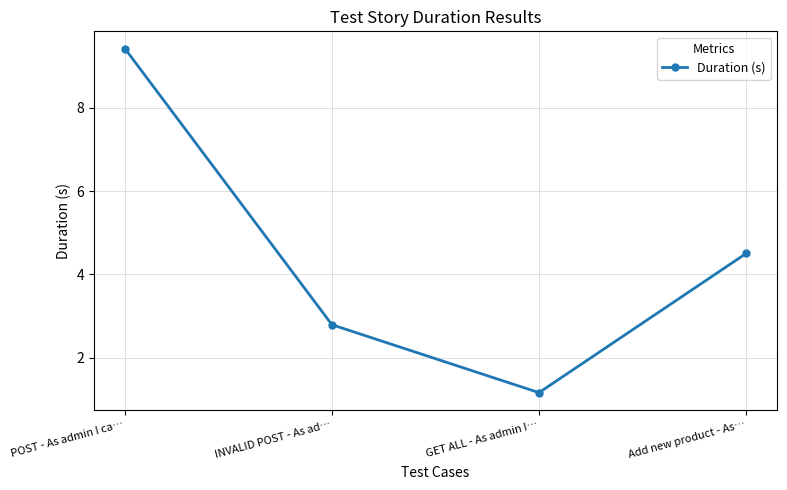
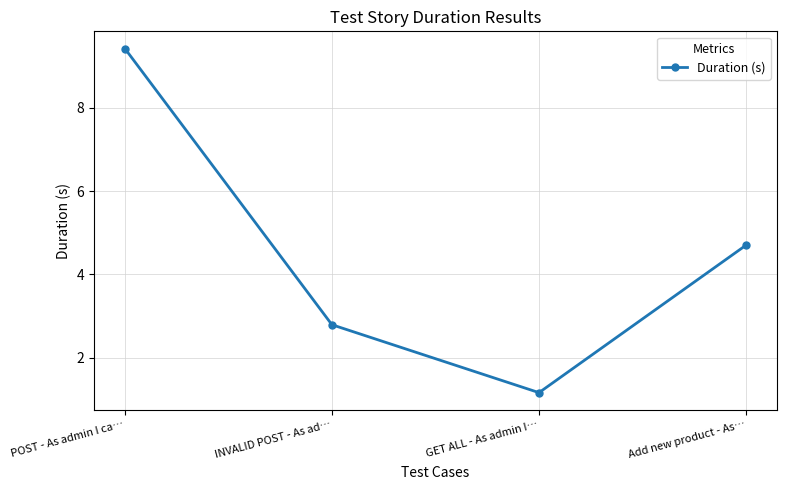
  {
    "POST - As admin I ca…": 9.4,
    "INVALID POST - As ad…": 2.8,
    "GET ALL - As admin I…": 1.2,
-   "Add new product - As…": 4.5
+   "Add new product - As…": 4.7
  }
